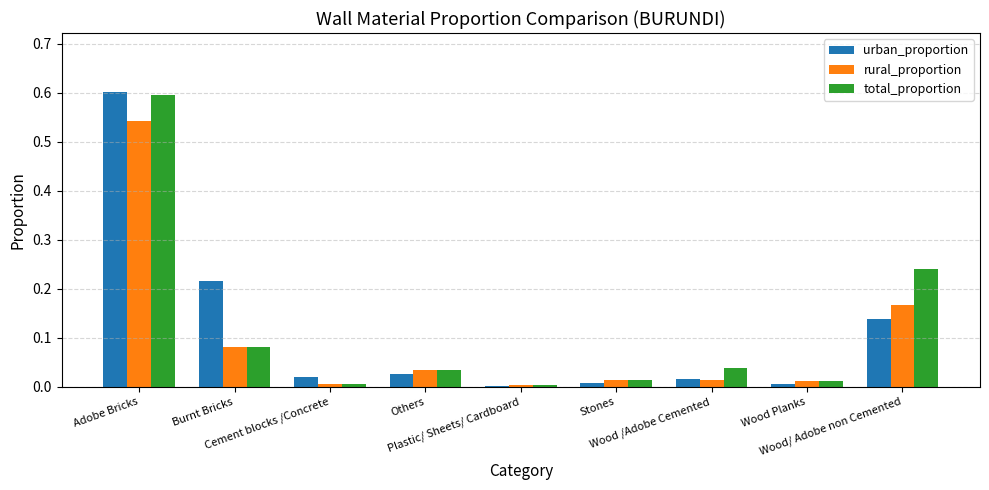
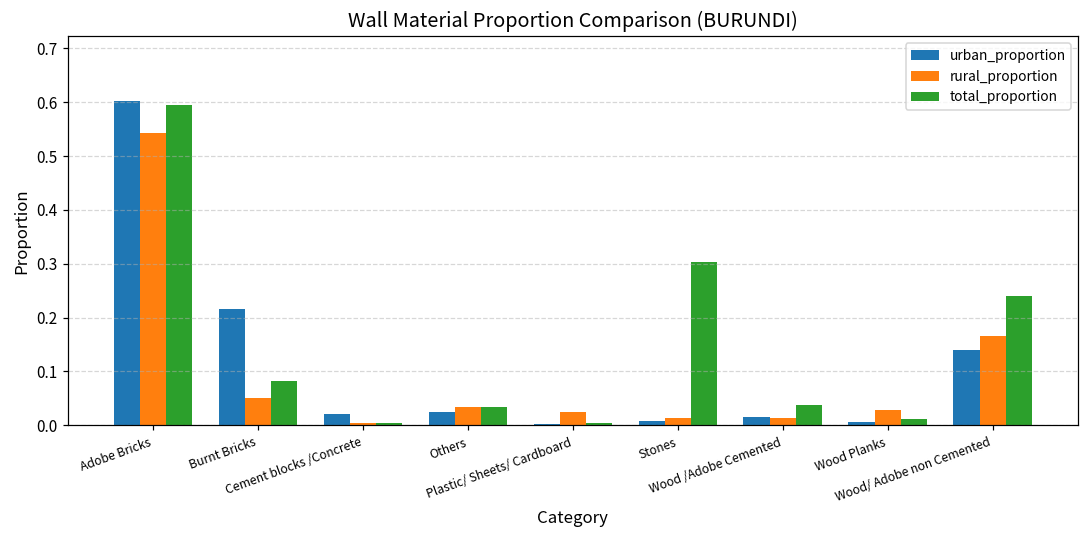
  {
    "urban_proportion": {
      "Adobe Bricks": 0.60,
      "Burnt Bricks": 0.22,
      "Cement blocks /Concrete": 0.02,
      "Others": 0.03,
      "Stones": 0.01,
      "Wood /Adobe Cemented": 0.02,
      "Wood Planks": 0.01,
      "Wood/ Adobe non Cemented": 0.14
    },
    "rural_proportion": {
      "Adobe Bricks": 0.54,
-     "Burnt Bricks": 0.08,
+     "Burnt Bricks": 0.05,
      "Others": 0.03,
-     "Plastic/ Sheets/ Cardboard": 0.00,
+     "Plastic/ Sheets/ Cardboard": 0.02,
      "Stones": 0.01,
      "Wood /Adobe Cemented": 0.01,
-     "Wood Planks": 0.01,
+     "Wood Planks": 0.03,
      "Wood/ Adobe non Cemented": 0.17
    },
    "total_proportion": {
      "Adobe Bricks": 0.60,
      "Burnt Bricks": 0.08,
      "Others": 0.03,
-     "Stones": 0.01,
+     "Stones": 0.30,
      "Wood /Adobe Cemented": 0.04,
      "Wood Planks": 0.01,
      "Wood/ Adobe non Cemented": 0.24
    }
  }
